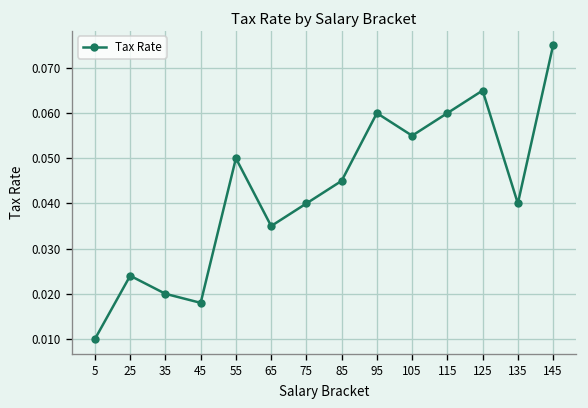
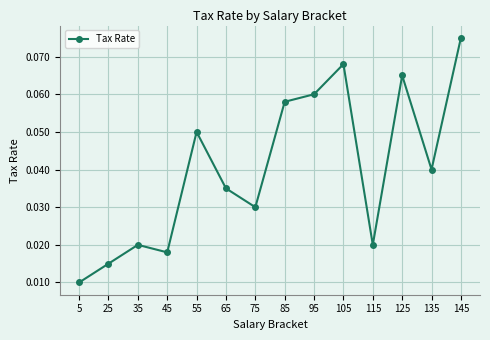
  {
    "5": 0.010,
-   "25": 0.024,
+   "25": 0.015,
    "35": 0.020,
    "45": 0.018,
    "55": 0.050,
    "65": 0.035,
-   "75": 0.04,
-   "85": 0.045,
+   "75": 0.03,
+   "85": 0.058,
    "95": 0.060,
-   "105": 0.055,
-   "115": 0.06,
+   "105": 0.068,
+   "115": 0.02,
    "125": 0.065,
    "135": 0.040,
    "145": 0.075
  }
